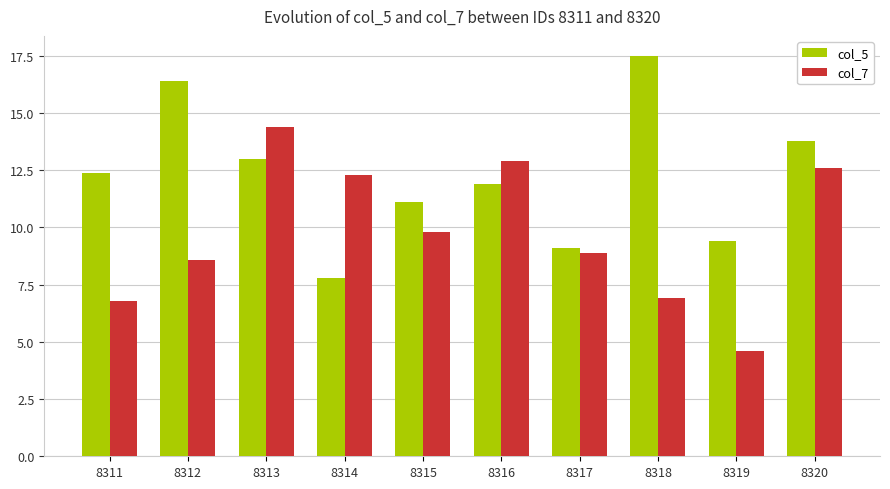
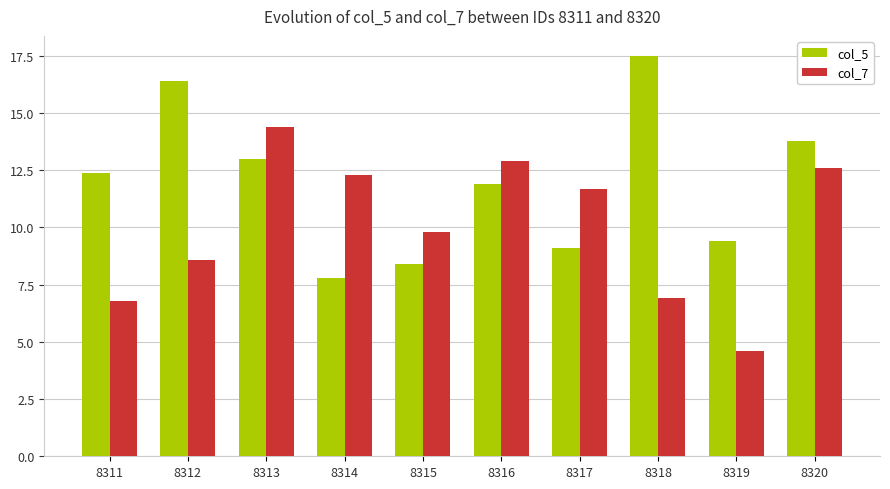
  {
    "col_5": {
      "8311": 12.4,
      "8312": 16.4,
      "8313": 13.0,
      "8314": 7.8,
-     "8315": 11.1,
+     "8315": 8.4,
      "8316": 11.9,
      "8317": 9.1,
      "8318": 17.5,
      "8319": 9.4,
      "8320": 13.8
    },
    "col_7": {
      "8311": 6.8,
      "8312": 8.6,
      "8313": 14.4,
      "8314": 12.3,
      "8315": 9.8,
      "8316": 12.9,
-     "8317": 8.9,
+     "8317": 11.7,
      "8318": 6.9,
      "8319": 4.6,
      "8320": 12.6
    }
  }
